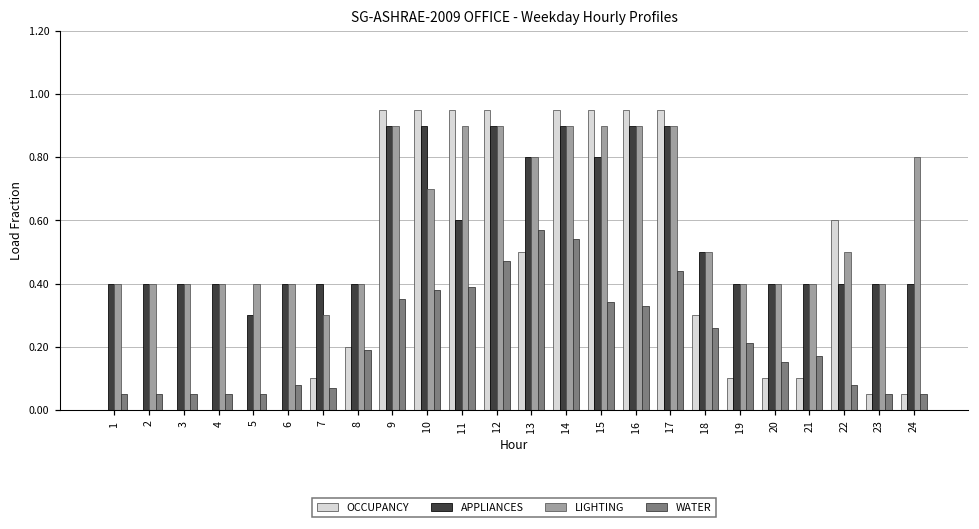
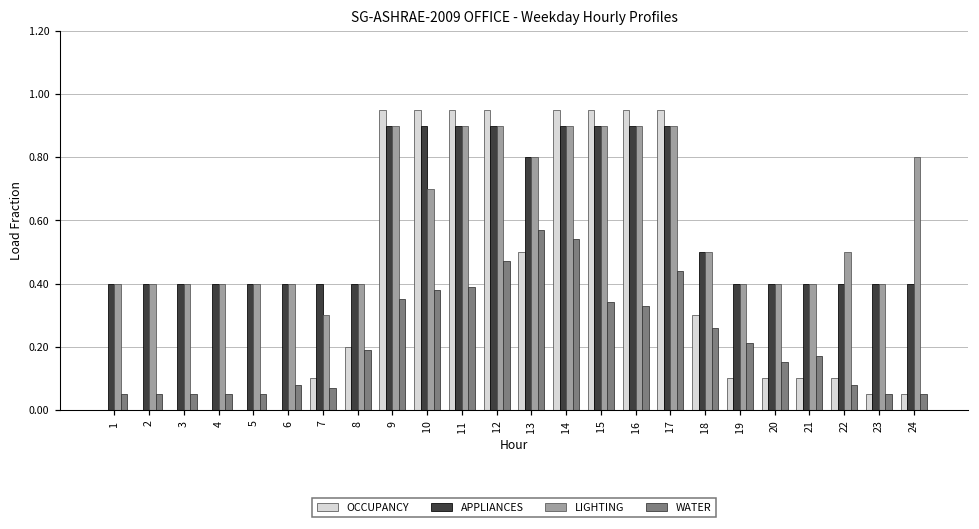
  {
    "OCCUPANCY": {
      "1": 0.0,
      "2": 0.0,
      "3": 0.0,
      "4": 0.0,
      "5": 0.0,
      "6": 0.0,
      "7": 0.1,
      "8": 0.2,
      "9": 0.95,
      "10": 0.95,
      "11": 0.95,
      "12": 0.95,
      "13": 0.5,
      "14": 0.95,
      "15": 0.95,
      "16": 0.95,
      "17": 0.95,
      "18": 0.3,
      "19": 0.1,
      "20": 0.1,
      "21": 0.1,
-     "22": 0.6,
+     "22": 0.1,
      "23": 0.05,
      "24": 0.05
    },
    "APPLIANCES": {
      "1": 0.4,
      "2": 0.4,
      "3": 0.4,
      "4": 0.4,
-     "5": 0.3,
+     "5": 0.4,
      "6": 0.4,
      "7": 0.4,
      "8": 0.4,
      "9": 0.9,
      "10": 0.9,
-     "11": 0.6,
+     "11": 0.9,
      "12": 0.9,
      "13": 0.8,
      "14": 0.9,
-     "15": 0.8,
+     "15": 0.9,
      "16": 0.9,
      "17": 0.9,
      "18": 0.5,
      "19": 0.4,
      "20": 0.4,
      "21": 0.4,
      "22": 0.4,
      "23": 0.4,
      "24": 0.4
    }
  }
